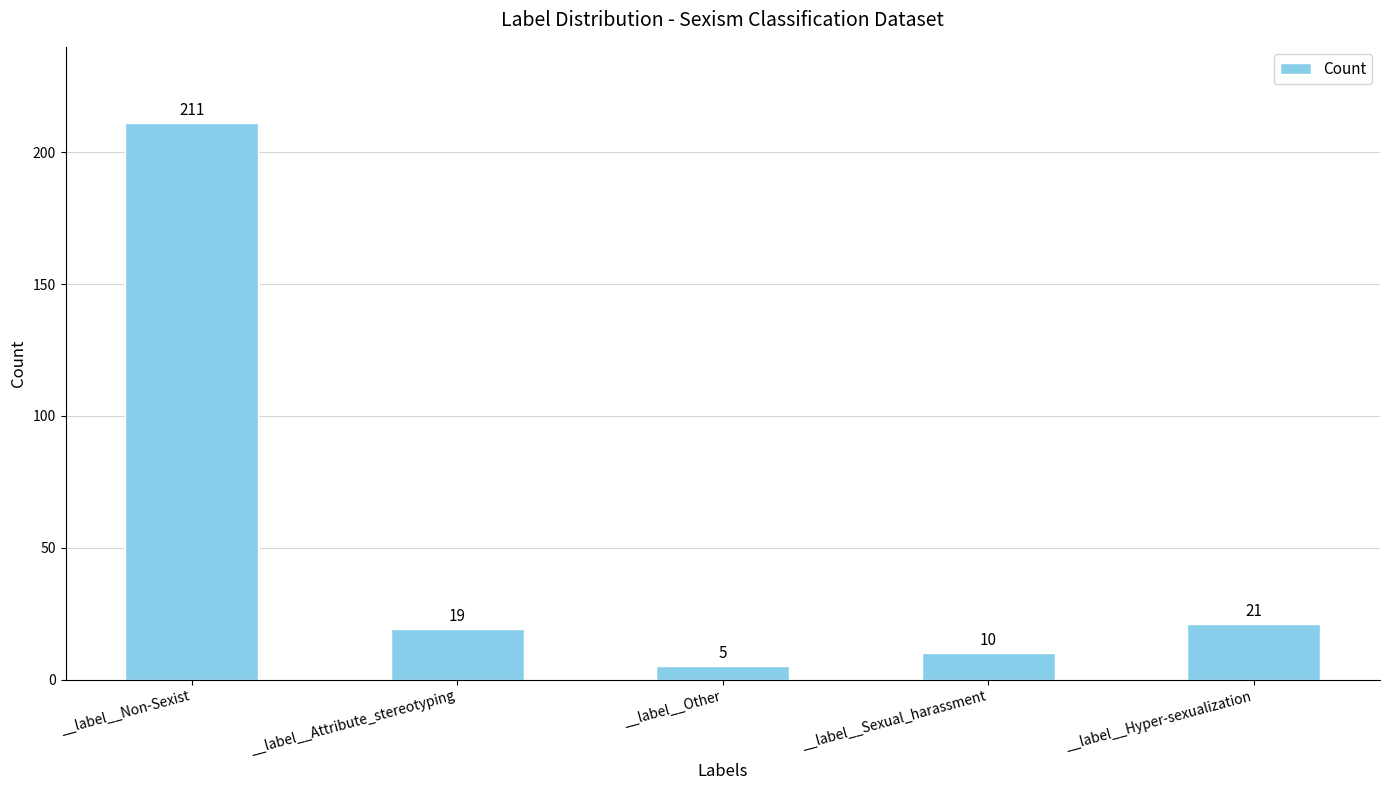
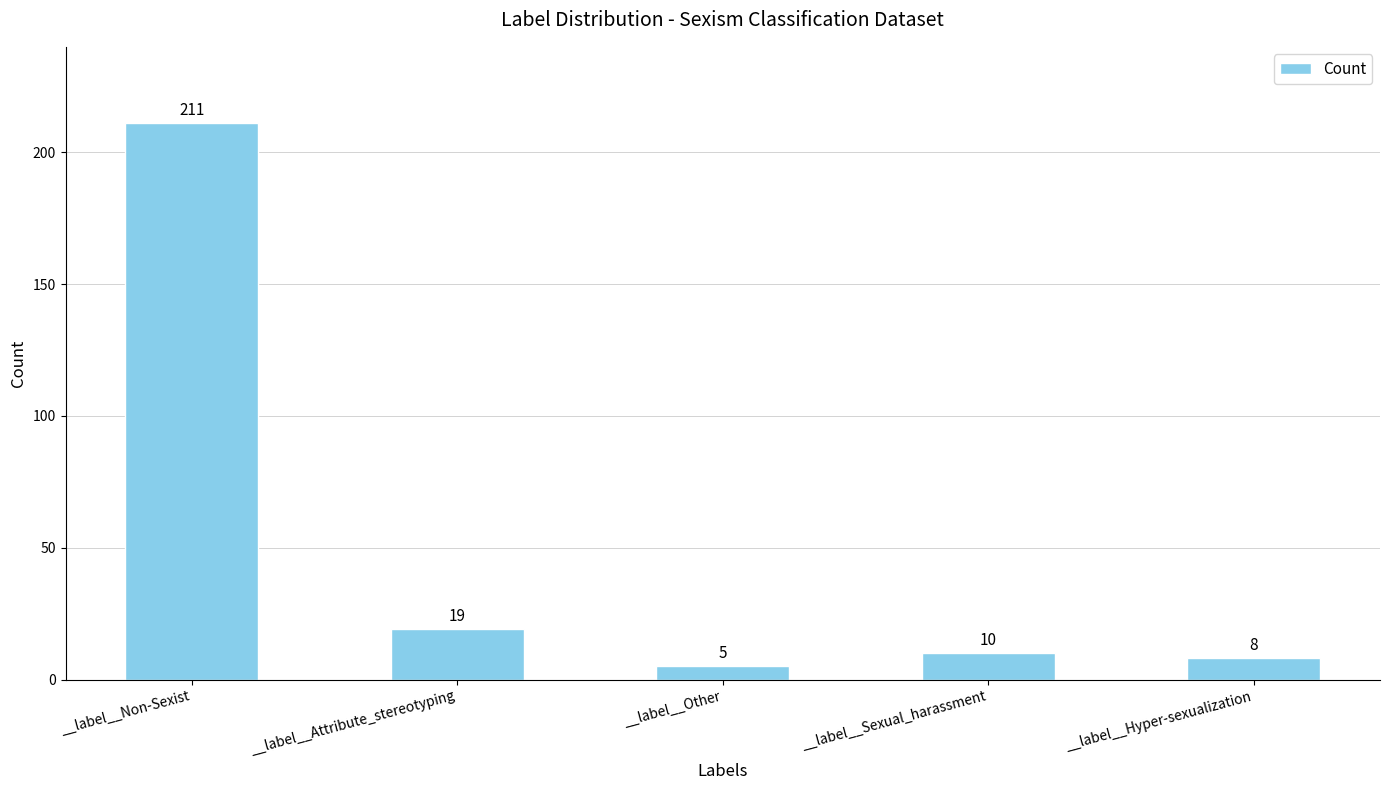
  {
    "__label__Non-Sexist": 211,
    "__label__Attribute_stereotyping": 19,
    "__label__Other": 5,
    "__label__Sexual_harassment": 10,
-   "__label__Hyper-sexualization": 21
+   "__label__Hyper-sexualization": 8
  }
